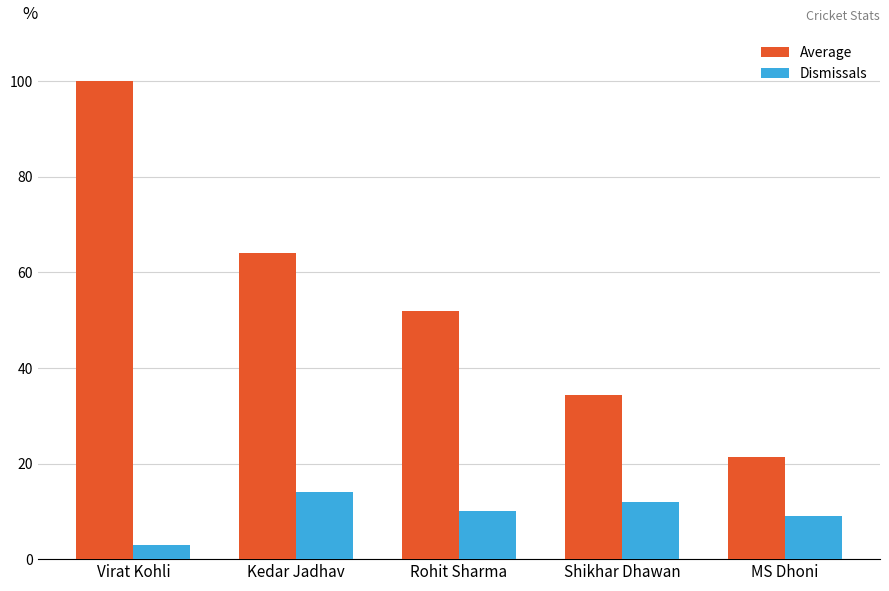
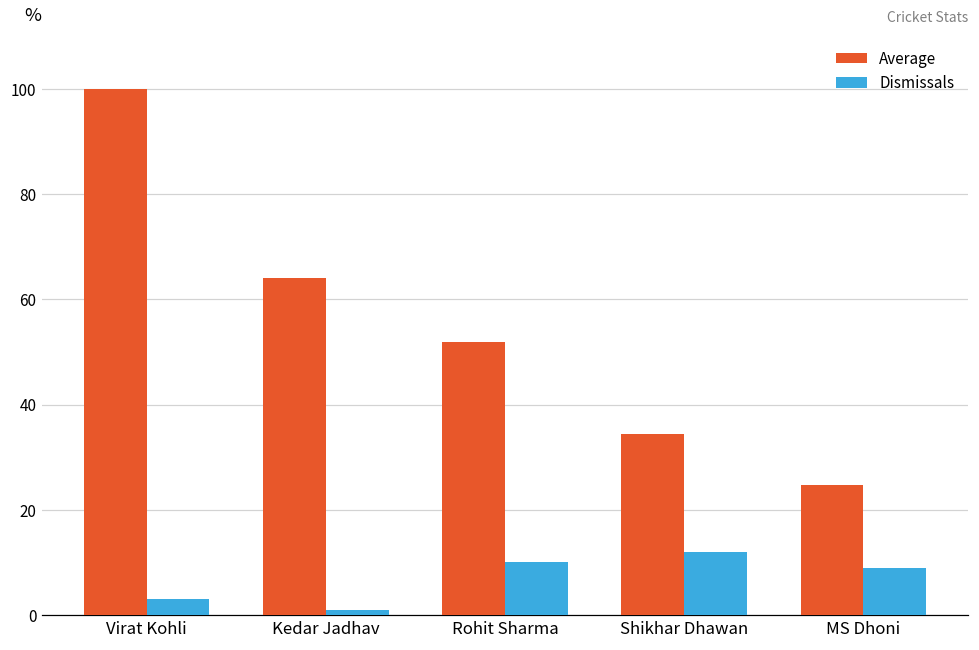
  {
    "Average": {
      "Virat Kohli": 100,
      "Kedar Jadhav": 64,
      "Rohit Sharma": 52,
      "Shikhar Dhawan": 34,
-     "MS Dhoni": 21
+     "MS Dhoni": 25
    },
    "Dismissals": {
      "Virat Kohli": 3,
-     "Kedar Jadhav": 14,
+     "Kedar Jadhav": 1,
      "Rohit Sharma": 10,
      "Shikhar Dhawan": 12,
      "MS Dhoni": 9
    }
  }
